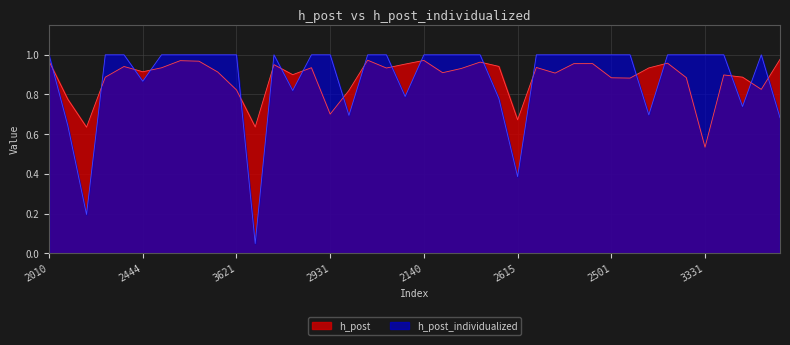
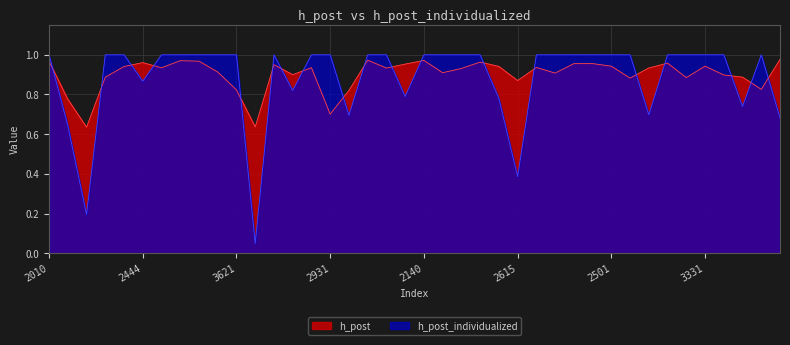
  {
    "h_post": {
      "2010": 0.97,
-     "2444": 0.91,
+     "2444": 0.96,
      "3621": 0.82,
      "2931": 0.70,
      "2140": 0.97,
-     "2615": 0.67,
-     "2501": 0.88,
-     "3331": 0.53
+     "2615": 0.87,
+     "2501": 0.94,
+     "3331": 0.94
    },
    "h_post_individualized": {
      "2010": 1.00,
      "2444": 0.87,
      "3621": 1.00,
      "2931": 1.00,
      "2140": 1.00,
      "2615": 0.39,
      "2501": 1.00,
      "3331": 1.00
    }
  }
